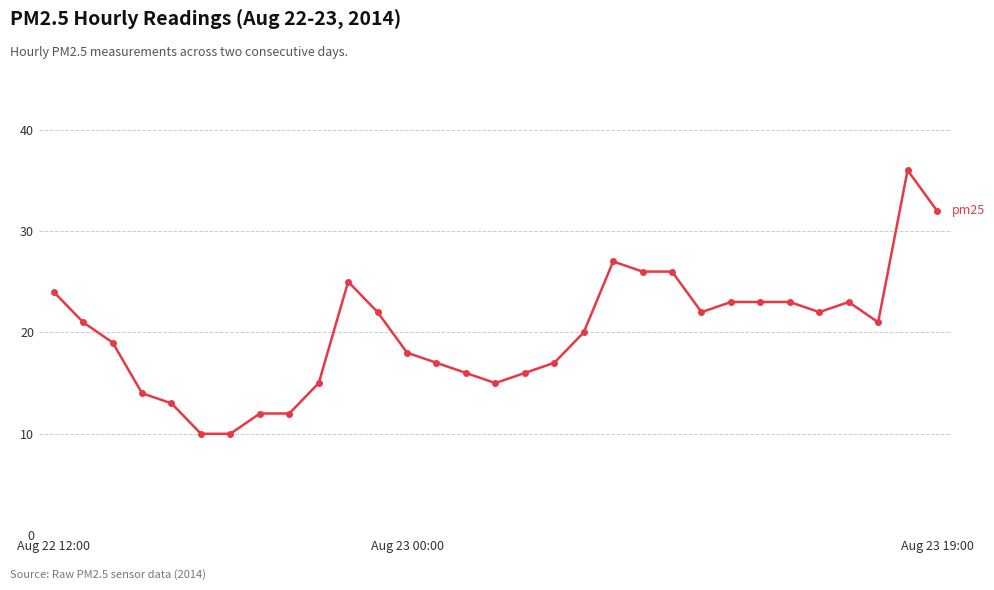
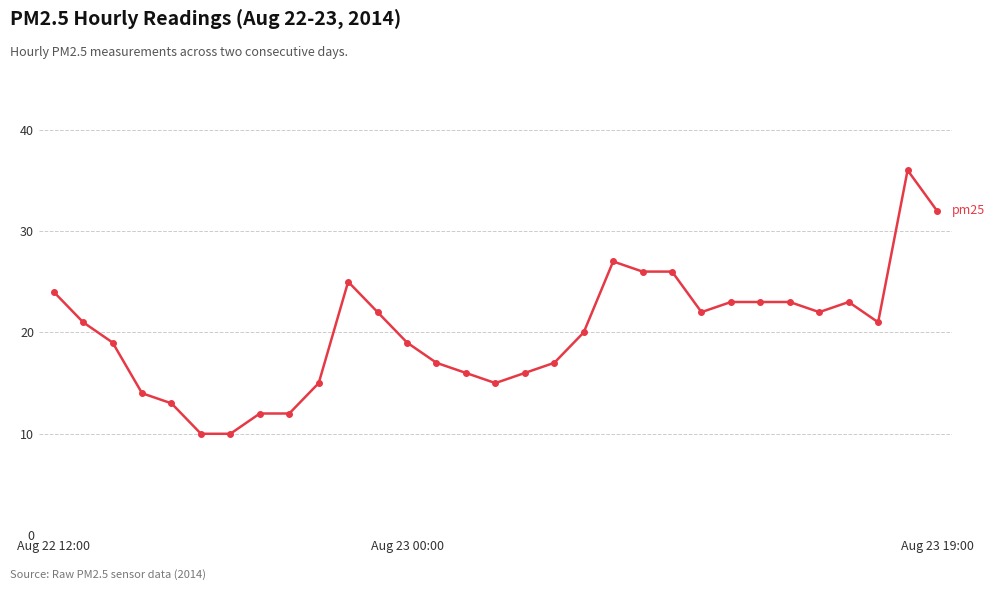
  {
    "Aug 22 12:00": 24,
-   "Aug 23 00:00": 18,
+   "Aug 23 00:00": 19,
    "Aug 23 19:00": 32
  }
